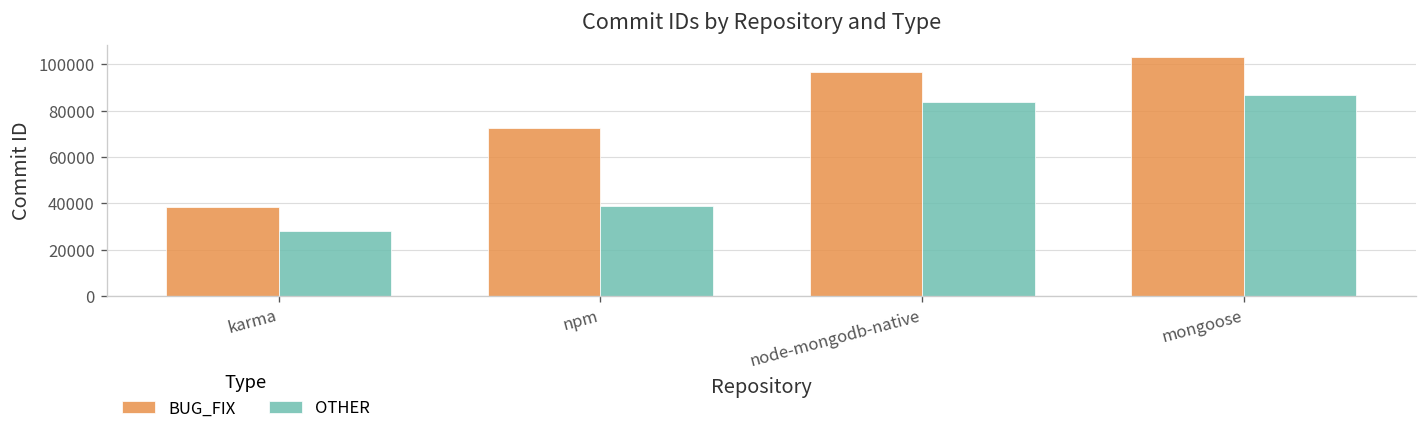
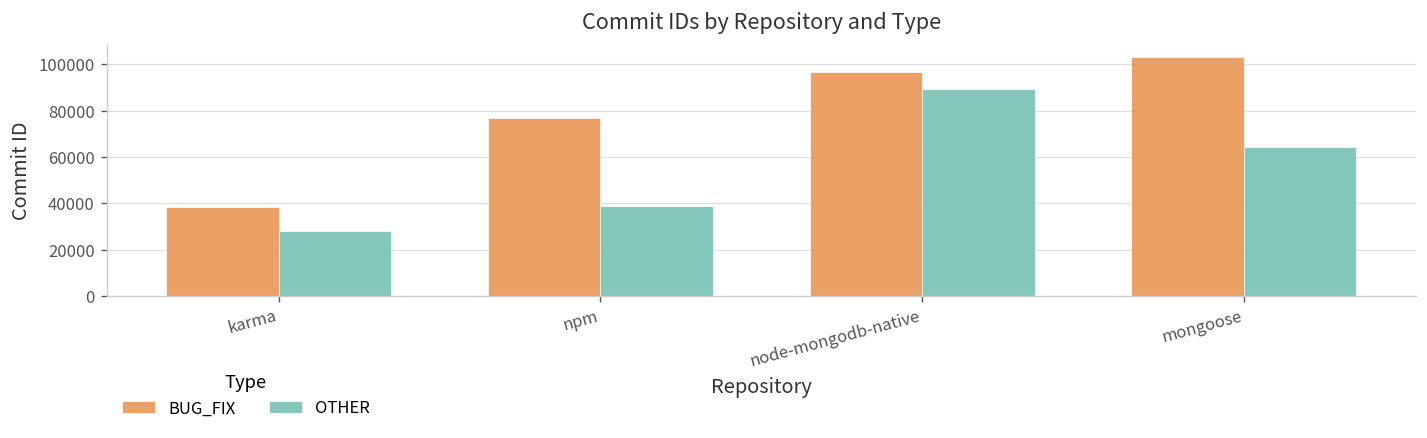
  {
    "BUG_FIX": {
      "karma": 38000,
-     "npm": 72000,
+     "npm": 77000,
      "node-mongodb-native": 97000,
      "mongoose": 103000
    },
    "OTHER": {
      "karma": 28000,
      "npm": 39000,
-     "node-mongodb-native": 84000,
-     "mongoose": 87000
+     "node-mongodb-native": 89000,
+     "mongoose": 64000
    }
  }
